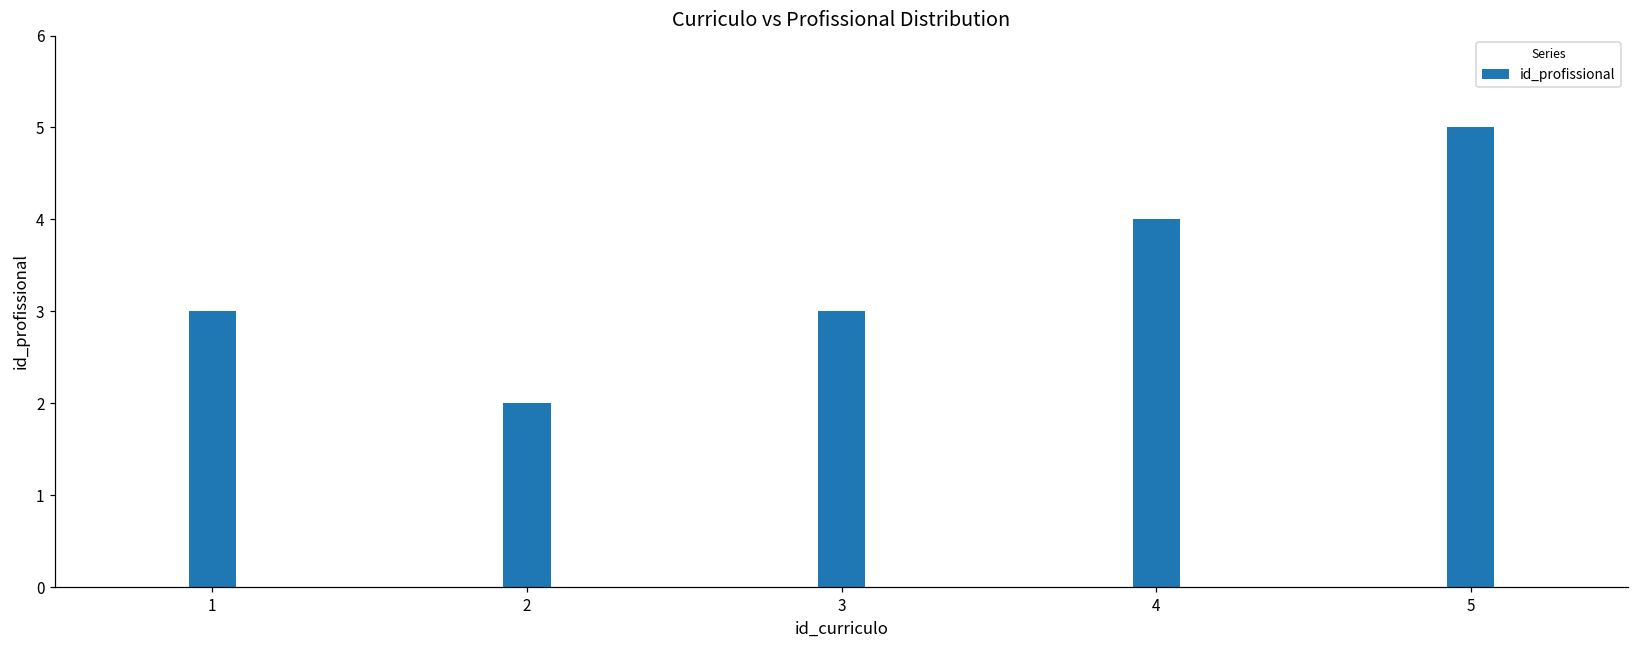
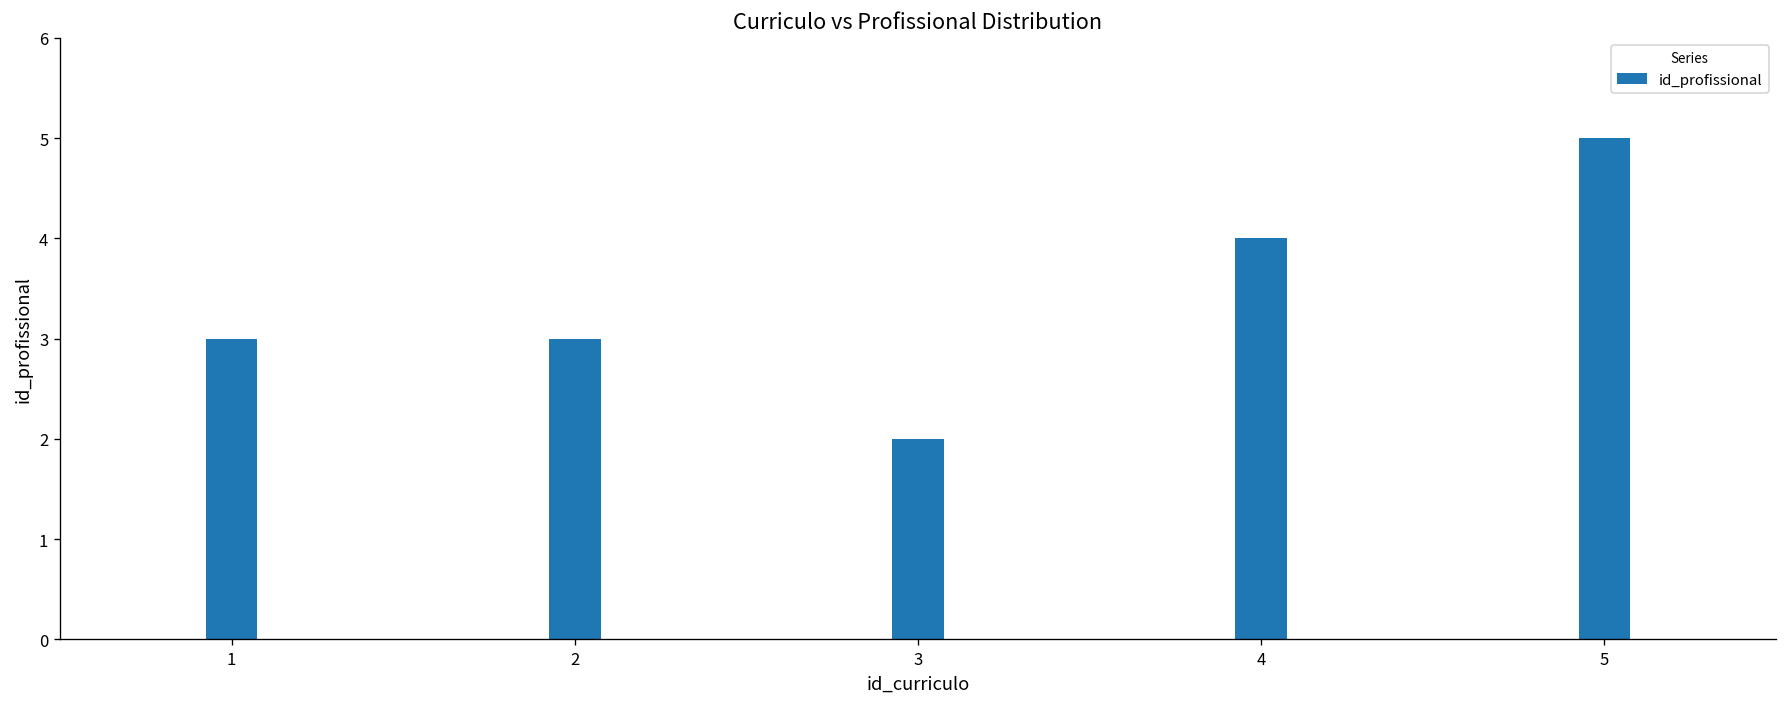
  {
    "1": 3,
-   "2": 2,
-   "3": 3,
+   "2": 3,
+   "3": 2,
    "4": 4,
    "5": 5
  }
